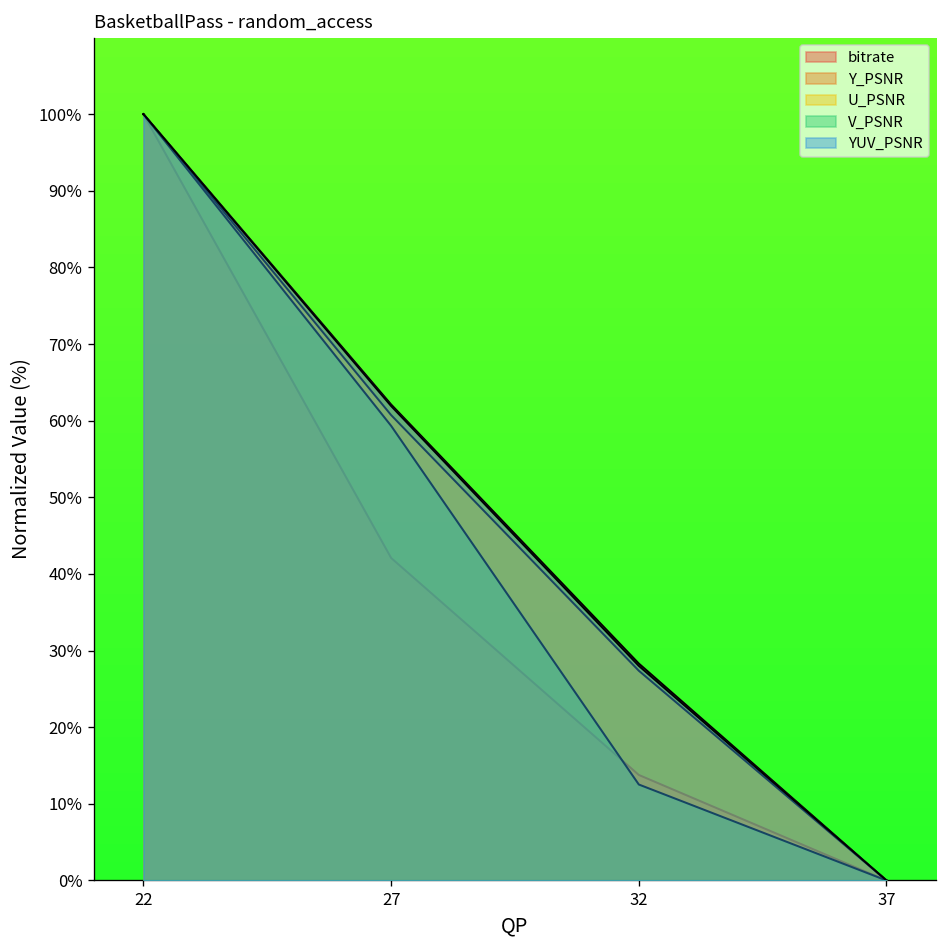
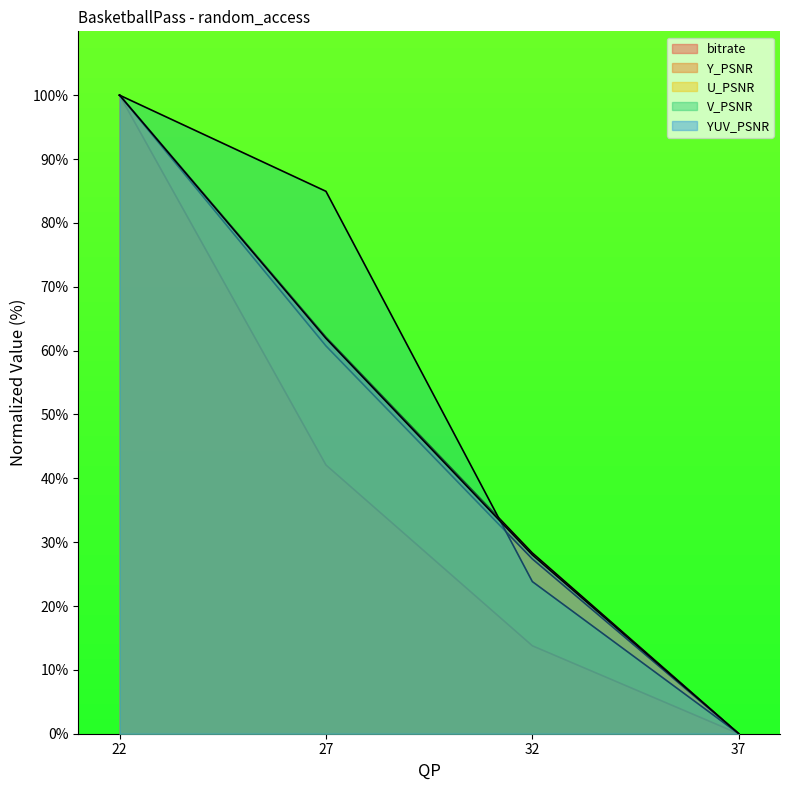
  {
    "V_PSNR": {
-     "27": "59%",
-     "32": "13%"
+     "27": "85%",
+     "32": "24%"
    }
  }
